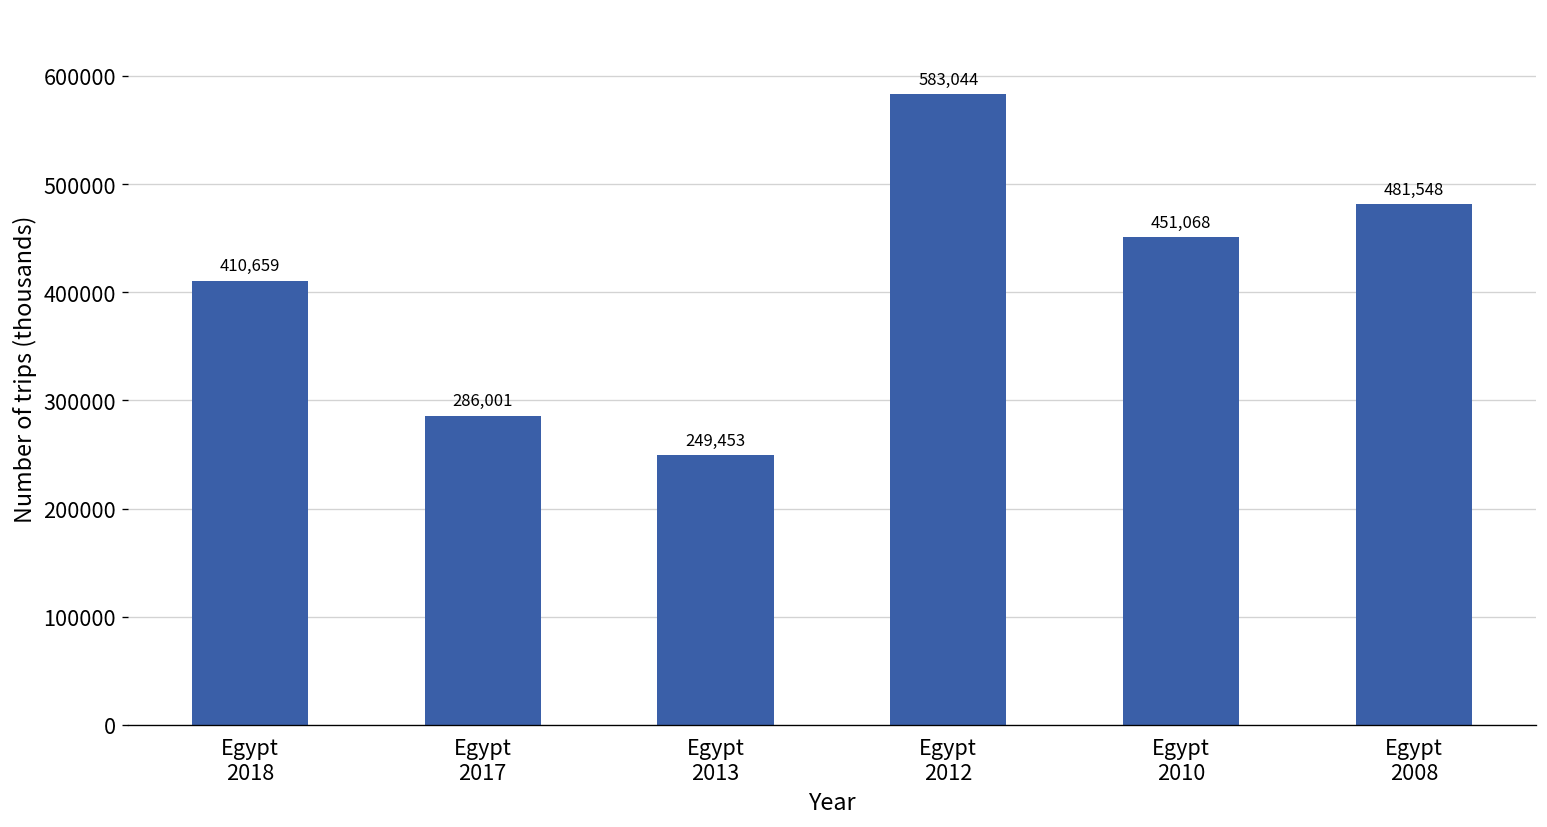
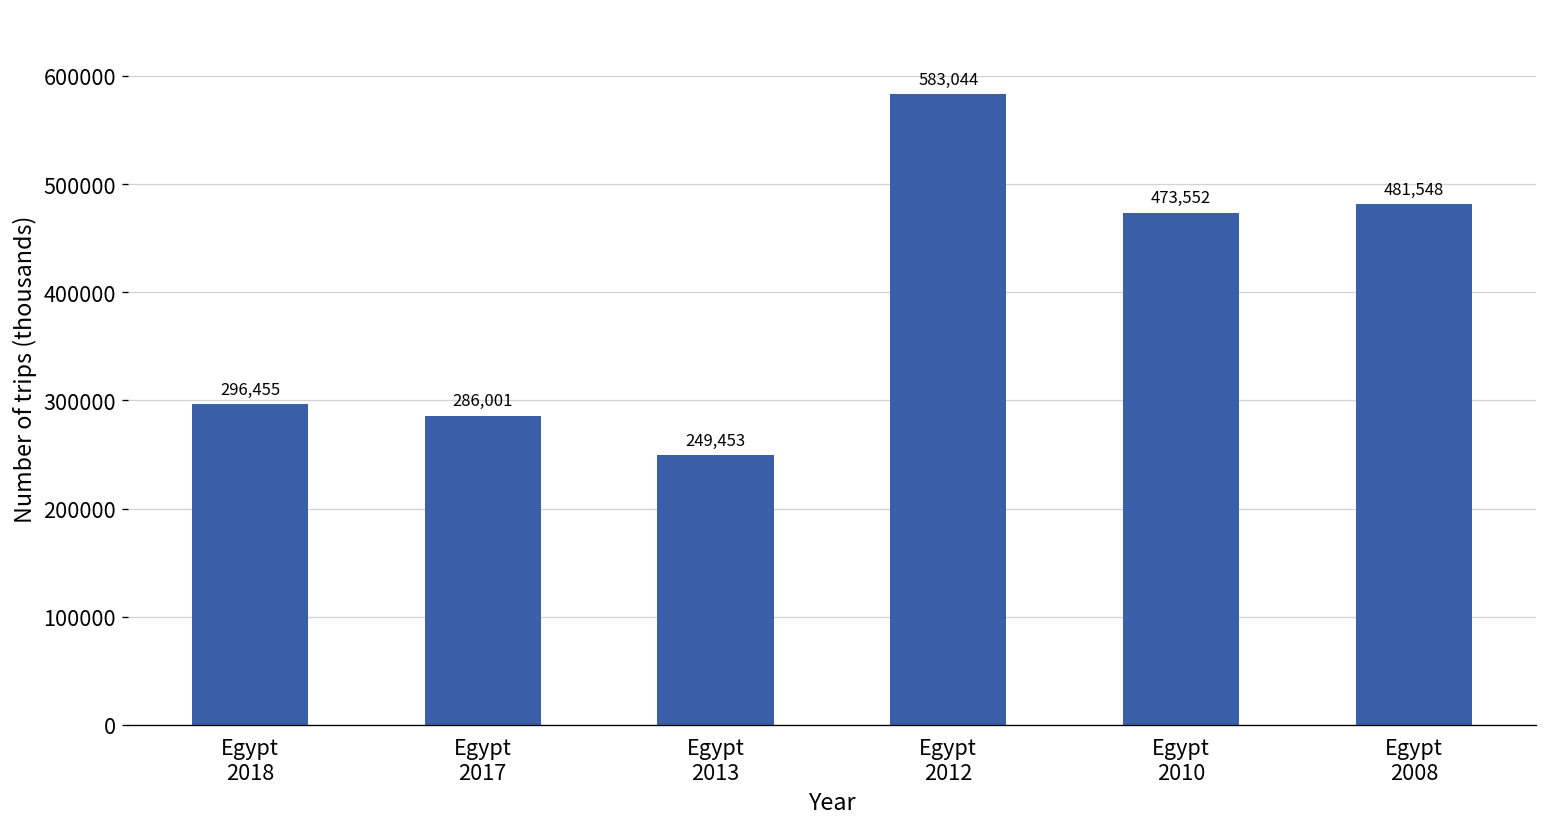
  {
-   "Egypt 2018": "410,659",
+   "Egypt 2018": "296,455",
    "Egypt 2017": "286,001",
    "Egypt 2013": "249,453",
    "Egypt 2012": "583,044",
-   "Egypt 2010": "451,068",
+   "Egypt 2010": "473,552",
    "Egypt 2008": "481,548"
  }
